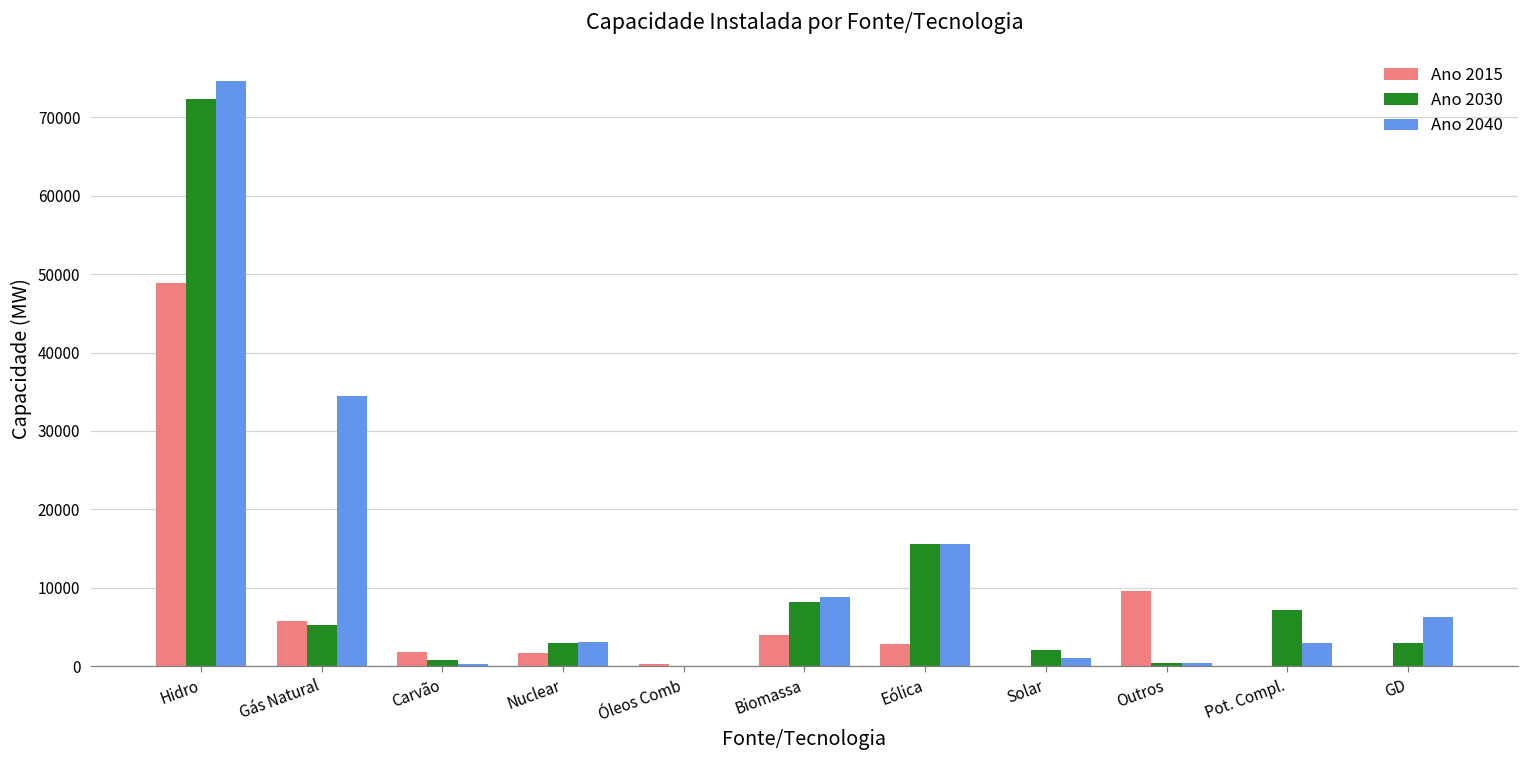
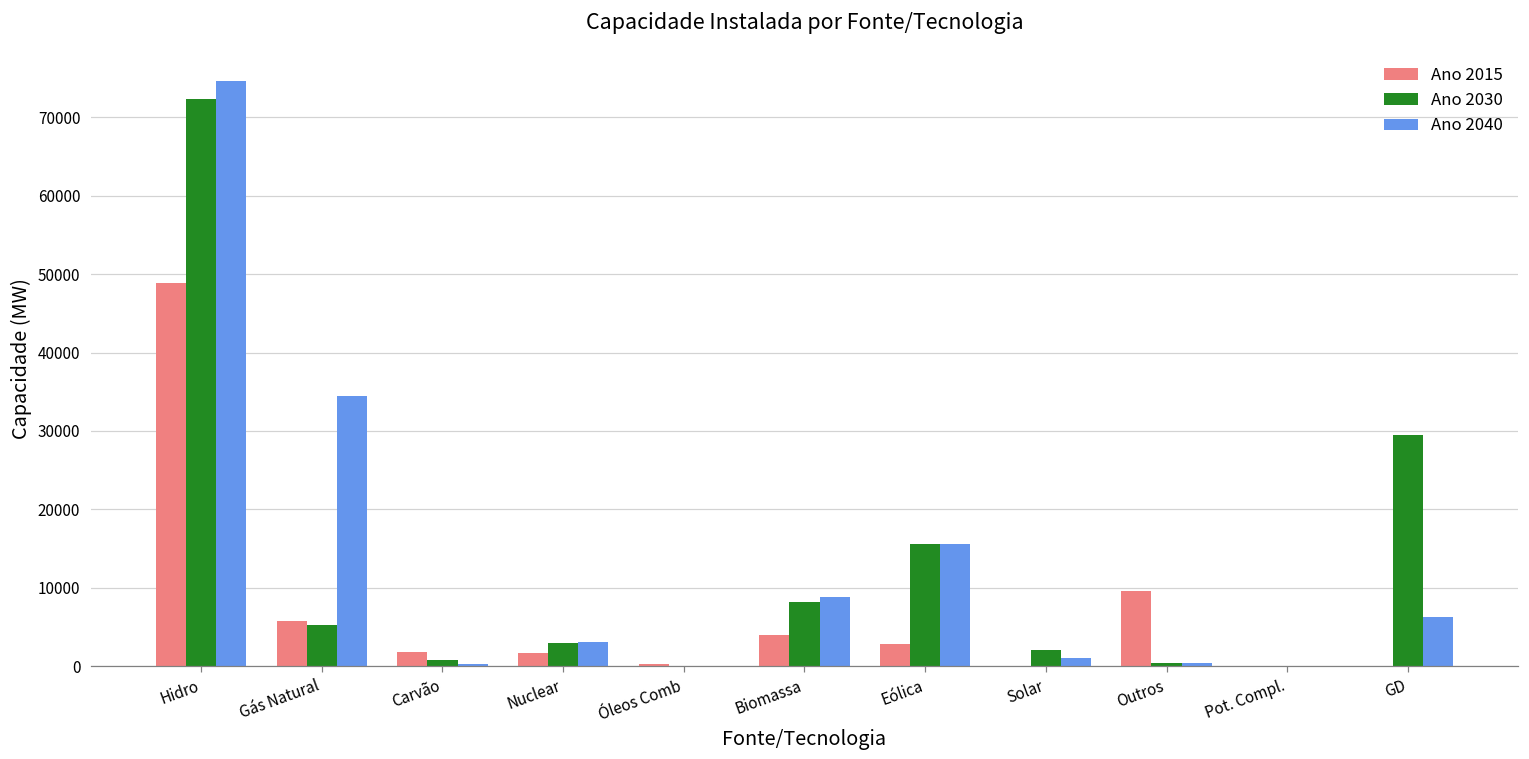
  {
    "Ano 2015": {
      "Hidro": 49000,
      "Gás Natural": 6000,
      "Carvão": 2000,
      "Nuclear": 2000,
      "Biomassa": 4000,
      "Eólica": 3000,
      "Outros": 10000,
      "Pot. Compl.": 0
    },
    "Ano 2030": {
      "Hidro": 72000,
      "Gás Natural": 5000,
      "Carvão": 1000,
      "Nuclear": 3000,
      "Óleos Comb": 0,
      "Biomassa": 8000,
      "Eólica": 16000,
      "Solar": 2000,
      "Outros": 0,
-     "Pot. Compl.": 7000,
-     "GD": 3000
+     "Pot. Compl.": 0,
+     "GD": 30000
    },
    "Ano 2040": {
      "Hidro": 75000,
      "Gás Natural": 34000,
      "Nuclear": 3000,
      "Óleos Comb": 0,
      "Biomassa": 9000,
      "Eólica": 16000,
      "Solar": 1000,
      "Outros": 0,
-     "Pot. Compl.": 3000,
+     "Pot. Compl.": 0,
      "GD": 6000
    }
  }
